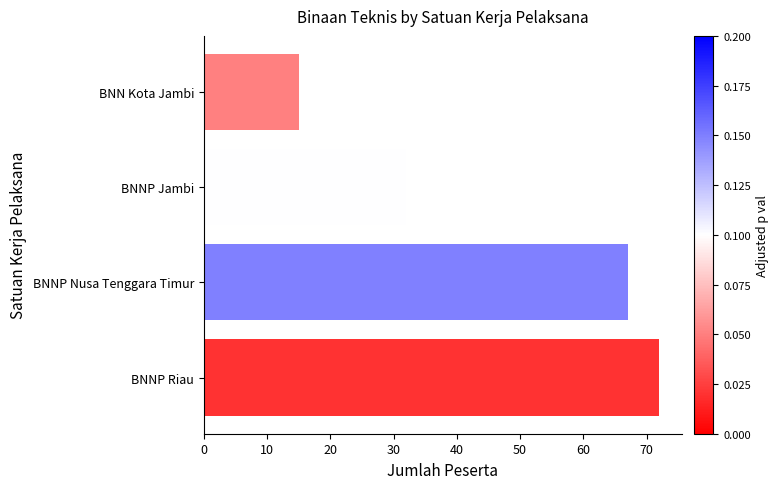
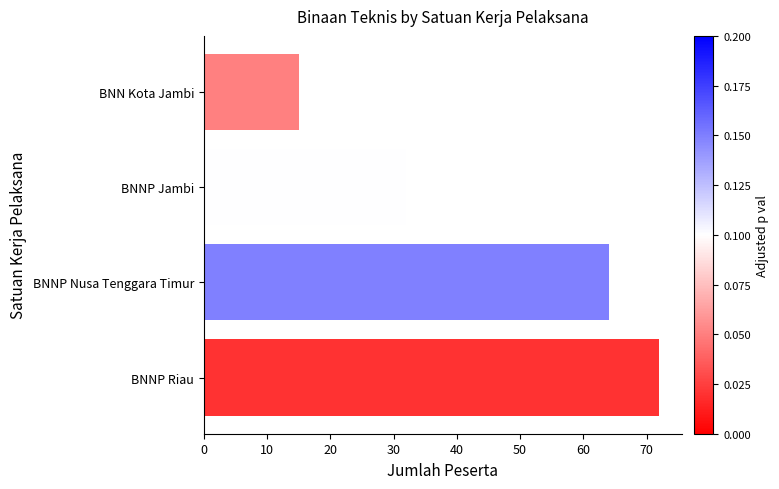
  {
    "BNN Kota Jambi": 15,
    "BNNP Jambi": 32,
-   "BNNP Nusa Tenggara Timur": 67,
+   "BNNP Nusa Tenggara Timur": 64,
    "BNNP Riau": 72
  }
